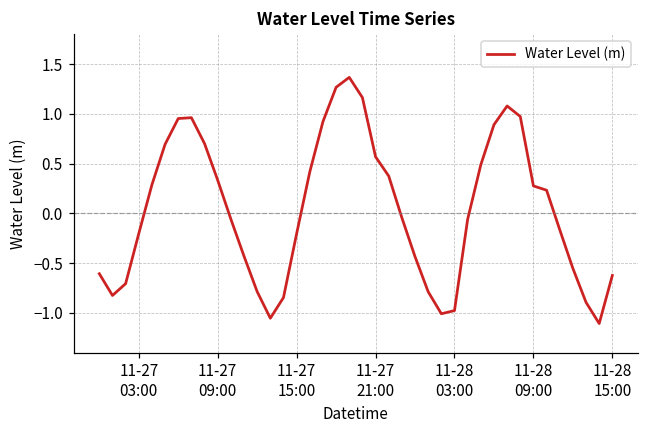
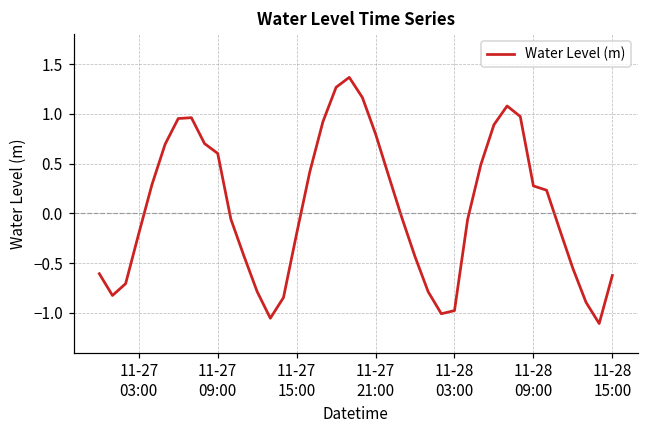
  {
    "11-27 03:00": -0.2,
-   "11-27 09:00": 0.3,
+   "11-27 09:00": 0.6,
    "11-27 15:00": -0.2,
-   "11-27 21:00": 0.6,
+   "11-27 21:00": 0.8,
    "11-28 03:00": -1.0,
    "11-28 09:00": 0.3,
    "11-28 15:00": -0.6
  }
